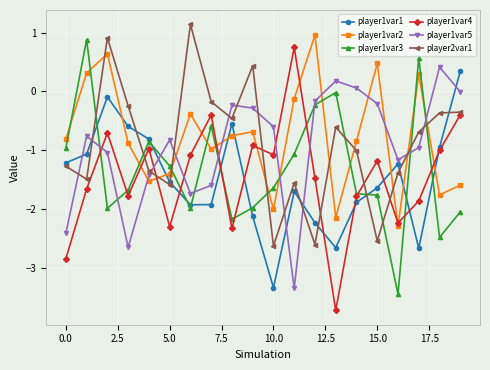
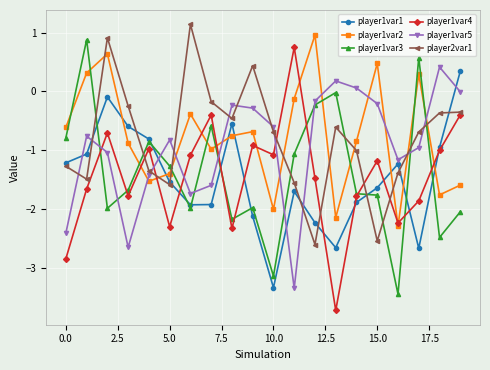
  {
    "player1var1": {
      "0.0": -1.2,
      "5.0": -1.5,
      "10.0": -3.3,
      "15.0": -1.6
    },
    "player1var2": {
-     "0.0": -0.8,
+     "0.0": -0.6,
      "5.0": -1.4,
      "10.0": -2.0,
      "15.0": 0.5
    },
    "player1var3": {
-     "0.0": -1.0,
+     "0.0": -0.8,
      "5.0": -1.3,
-     "10.0": -1.6,
+     "10.0": -3.1,
      "15.0": -1.8
    },
    "player1var4": {
      "0.0": -2.8,
      "5.0": -2.3,
      "10.0": -1.1,
      "15.0": -1.2
    },
    "player1var5": {
      "0.0": -2.4,
      "5.0": -0.8,
      "10.0": -0.6,
      "15.0": -0.2
    },
    "player2var1": {
      "0.0": -1.3,
      "5.0": -1.6,
-     "10.0": -2.6,
+     "10.0": -0.7,
      "15.0": -2.5
    }
  }
